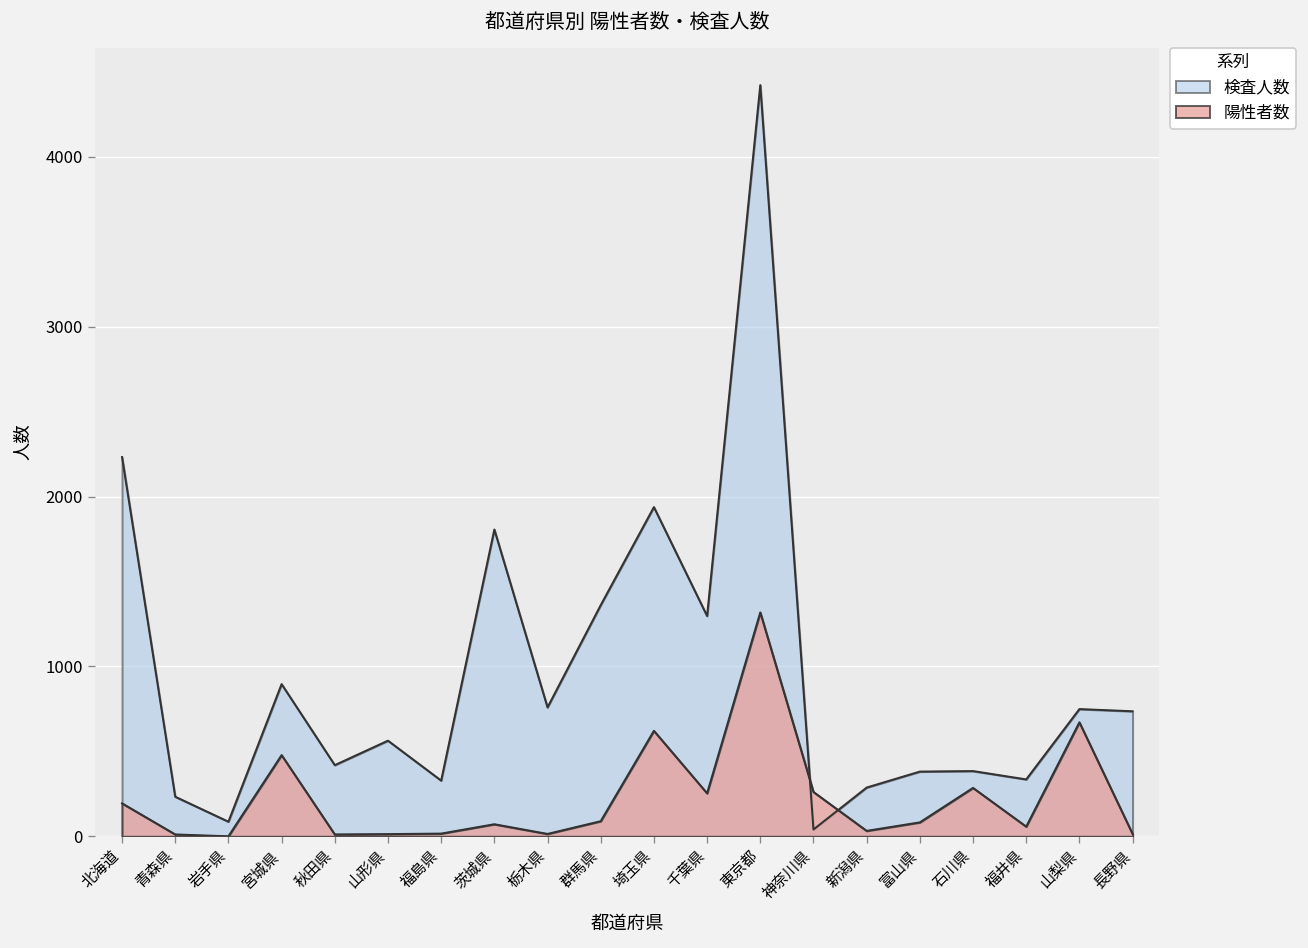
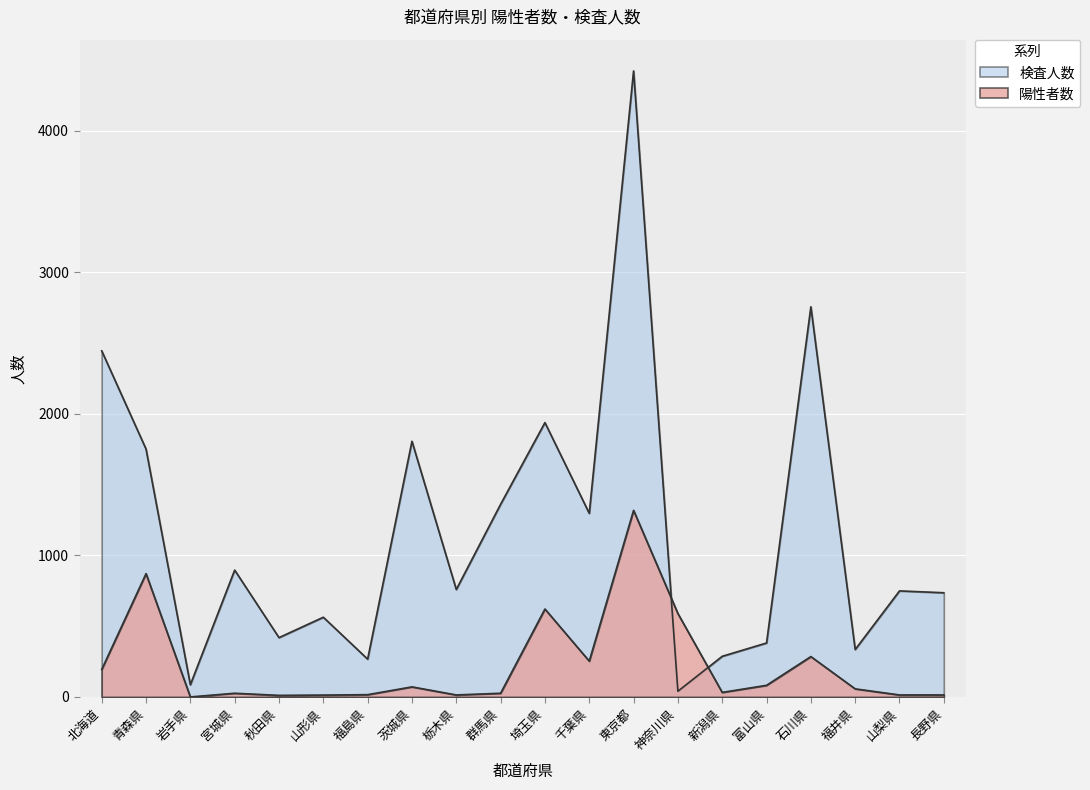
  {
    "検査人数": {
-     "北海道": 2230,
-     "青森県": 230,
+     "北海道": 2450,
+     "青森県": 1750,
      "岩手県": 90,
      "宮城県": 900,
      "秋田県": 420,
      "山形県": 560,
-     "福島県": 330,
+     "福島県": 270,
      "茨城県": 1810,
      "栃木県": 760,
      "群馬県": 1360,
      "埼玉県": 1940,
      "千葉県": 1300,
      "東京都": 4420,
      "神奈川県": 40,
      "新潟県": 290,
      "富山県": 380,
-     "石川県": 380,
+     "石川県": 2760,
      "福井県": 340,
      "山梨県": 750,
      "長野県": 740
    },
    "陽性者数": {
      "北海道": 190,
-     "青森県": 10,
+     "青森県": 870,
      "岩手県": 0,
-     "宮城県": 480,
+     "宮城県": 30,
      "秋田県": 10,
      "山形県": 10,
      "福島県": 20,
      "茨城県": 70,
      "栃木県": 10,
-     "群馬県": 90,
+     "群馬県": 30,
      "埼玉県": 620,
      "千葉県": 250,
      "東京都": 1320,
-     "神奈川県": 260,
+     "神奈川県": 590,
      "新潟県": 30,
      "富山県": 80,
      "石川県": 290,
      "福井県": 60,
-     "山梨県": 670,
+     "山梨県": 10,
      "長野県": 10
    }
  }
